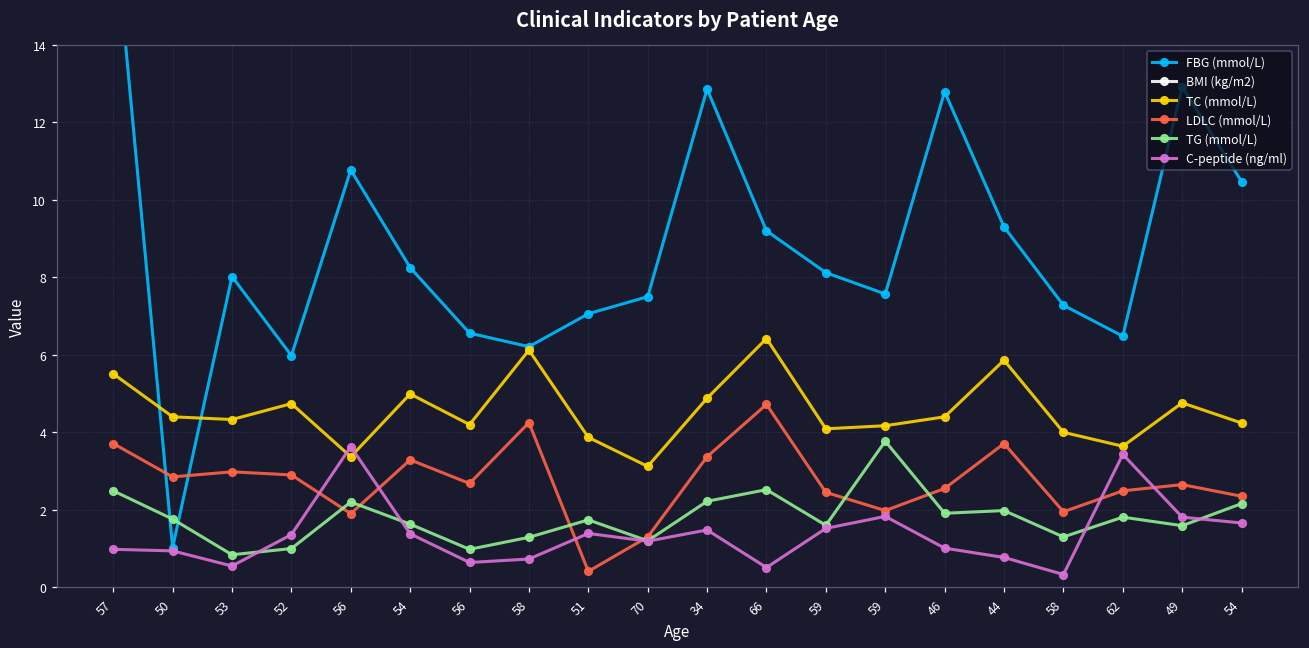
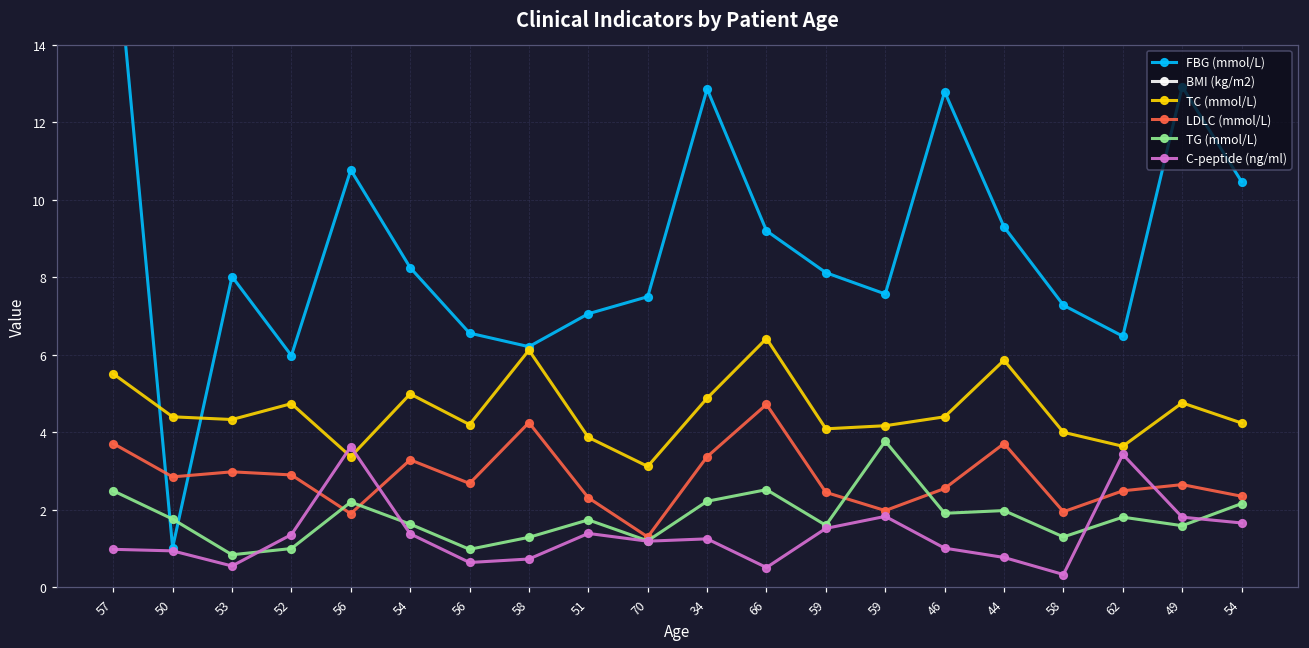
  {
    "FBG (mmol/L)": {
      "50": 1.0,
      "53": 8.0,
      "52": 6.0,
      "51": 7.1,
      "70": 7.5,
      "34": 12.9,
      "66": 9.2,
      "46": 12.8,
      "44": 9.3,
      "62": 6.5
    },
    "TC (mmol/L)": {
      "57": 5.5,
      "50": 4.4,
      "53": 4.3,
      "52": 4.7,
      "51": 3.9,
      "70": 3.1,
      "34": 4.9,
      "66": 6.4,
      "46": 4.4,
      "44": 5.9,
      "62": 3.6,
      "49": 4.8
    },
    "LDLC (mmol/L)": {
      "57": 3.7,
      "50": 2.9,
      "53": 3.0,
      "52": 2.9,
-     "51": 0.4,
+     "51": 2.3,
      "70": 1.3,
      "34": 3.4,
      "66": 4.7,
      "46": 2.6,
      "44": 3.7,
      "62": 2.5,
      "49": 2.7
    },
    "TG (mmol/L)": {
      "57": 2.5,
      "50": 1.8,
      "53": 0.8,
      "52": 1.0,
      "51": 1.7,
      "34": 2.2,
      "66": 2.5,
      "46": 1.9,
      "44": 2.0,
      "62": 1.8,
      "49": 1.6
    },
    "C-peptide (ng/ml)": {
      "57": 1.0,
      "50": 0.9,
      "53": 0.6,
      "52": 1.4,
      "51": 1.4,
-     "34": 1.5,
+     "34": 1.3,
      "66": 0.5,
      "46": 1.0,
      "44": 0.8,
      "62": 3.4,
      "49": 1.8
    }
  }
